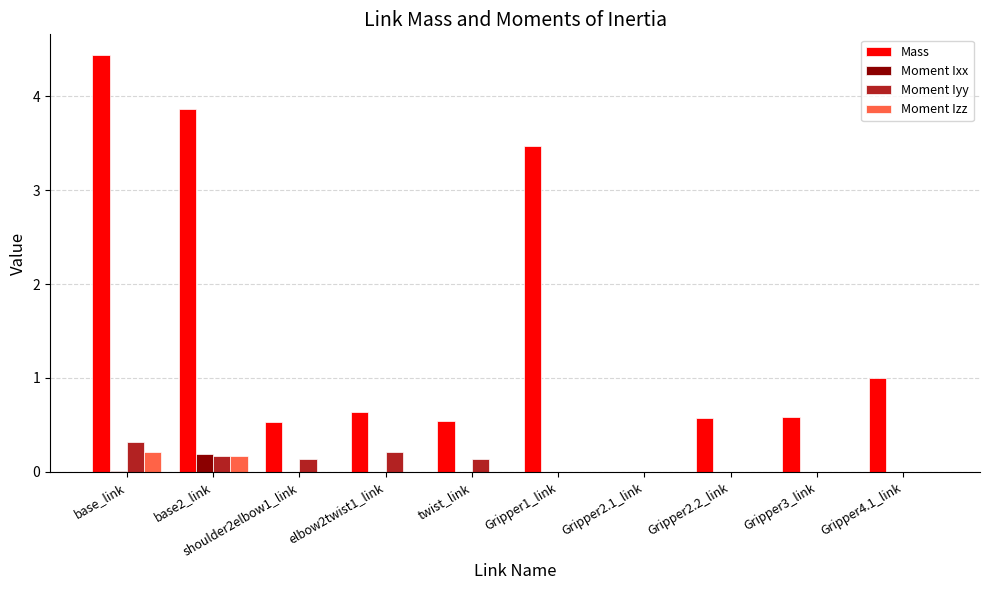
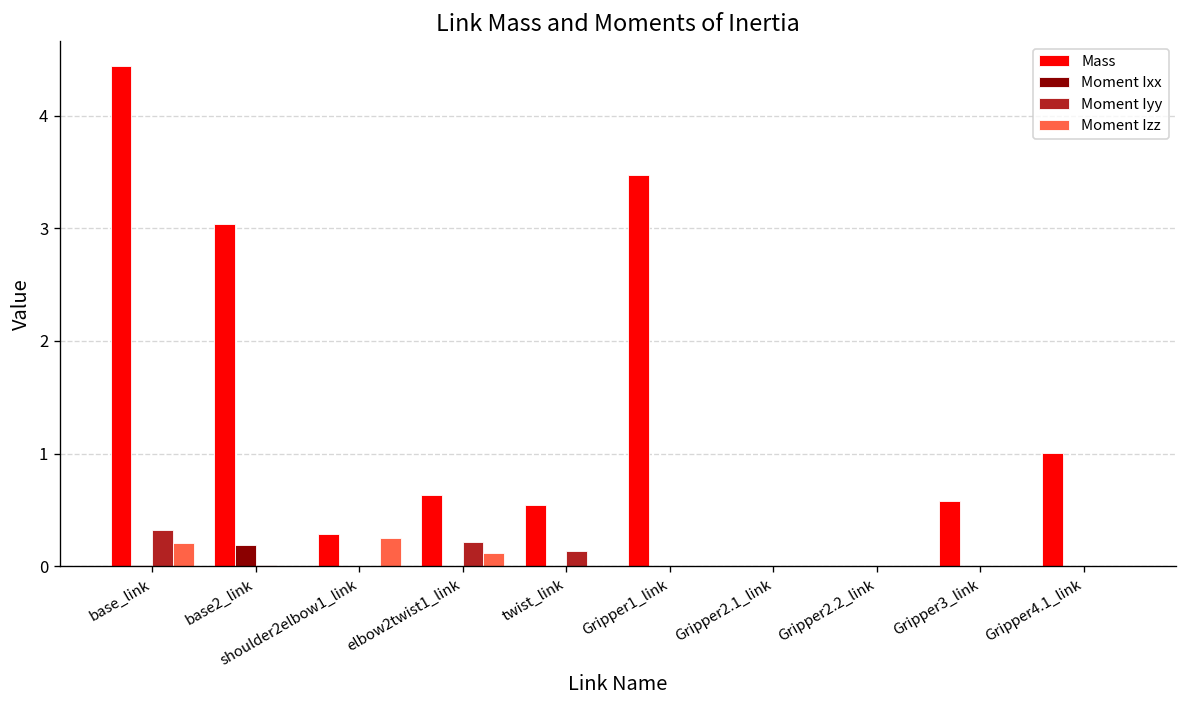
  {
    "Mass": {
      "base_link": 4.4,
-     "base2_link": 3.9,
-     "shoulder2elbow1_link": 0.5,
+     "base2_link": 3.0,
+     "shoulder2elbow1_link": 0.3,
      "elbow2twist1_link": 0.6,
      "twist_link": 0.5,
      "Gripper1_link": 3.5,
-     "Gripper2.2_link": 0.6,
+     "Gripper2.2_link": 0.0,
      "Gripper3_link": 0.6,
      "Gripper4.1_link": 1.0
    },
    "Moment Ixx": {
      "base2_link": 0.2
    },
    "Moment Iyy": {
      "base_link": 0.3,
-     "base2_link": 0.2,
-     "shoulder2elbow1_link": 0.1,
+     "base2_link": 0.0,
+     "shoulder2elbow1_link": 0.0,
      "elbow2twist1_link": 0.2,
      "twist_link": 0.1
    },
    "Moment Izz": {
      "base_link": 0.2,
-     "base2_link": 0.2,
-     "shoulder2elbow1_link": 0.0,
-     "elbow2twist1_link": 0.0
+     "base2_link": 0.0,
+     "shoulder2elbow1_link": 0.3,
+     "elbow2twist1_link": 0.1
    }
  }
